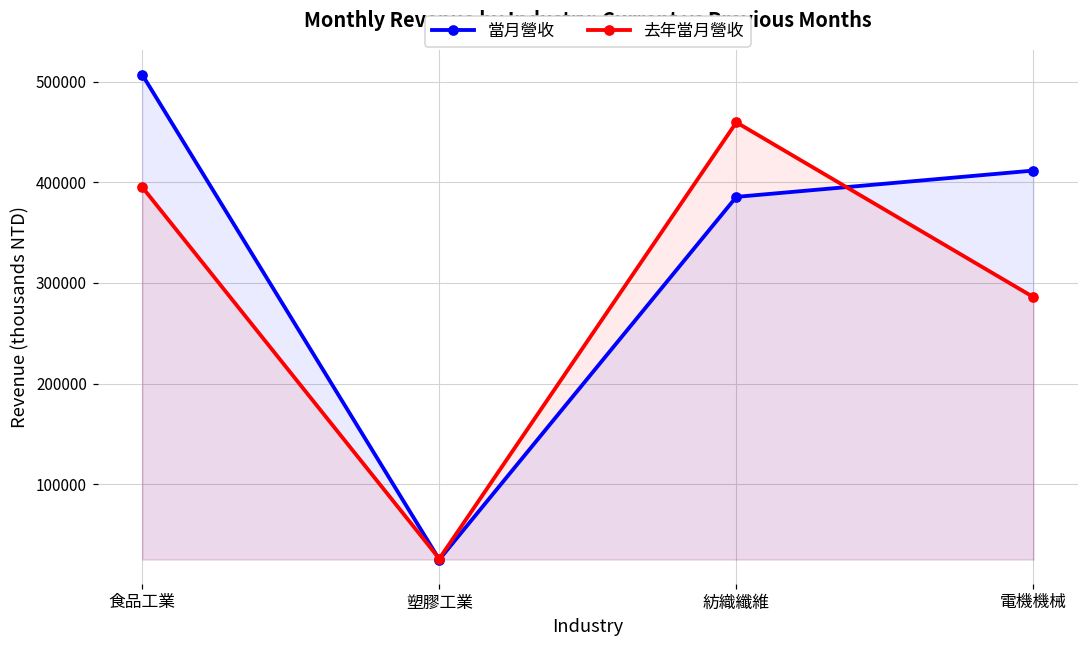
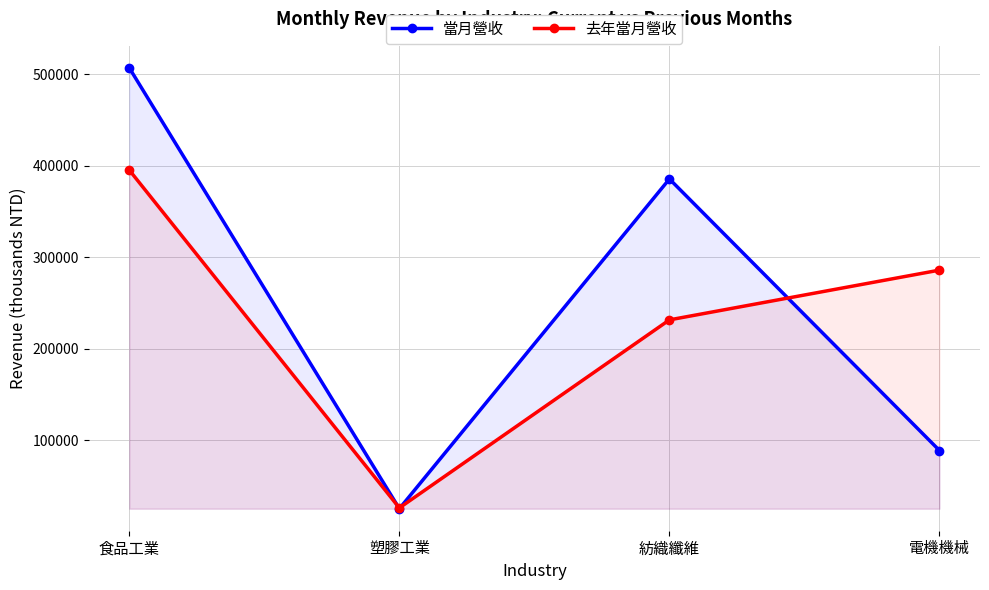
  {
    "當月營收": {
      "食品工業": 510000,
      "紡織纖維": 390000,
-     "電機機械": 410000
+     "電機機械": 90000
    },
    "去年當月營收": {
      "食品工業": 400000,
-     "紡織纖維": 460000,
+     "紡織纖維": 230000,
      "電機機械": 290000
    }
  }
